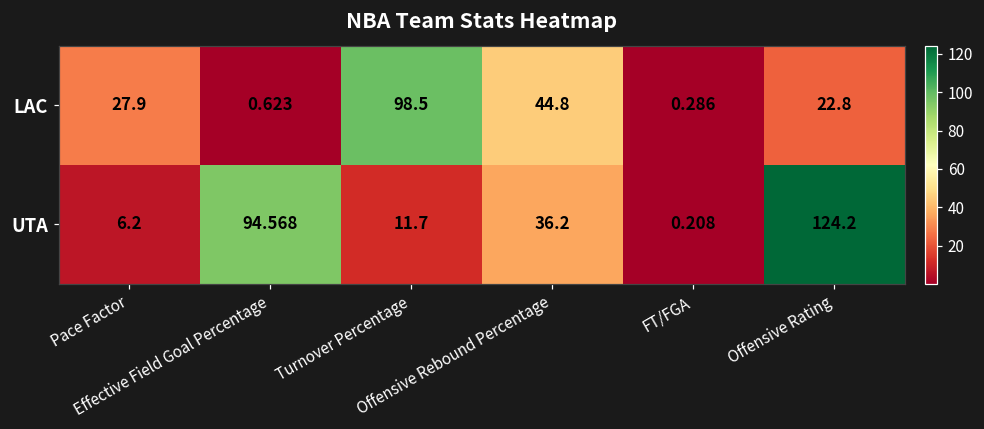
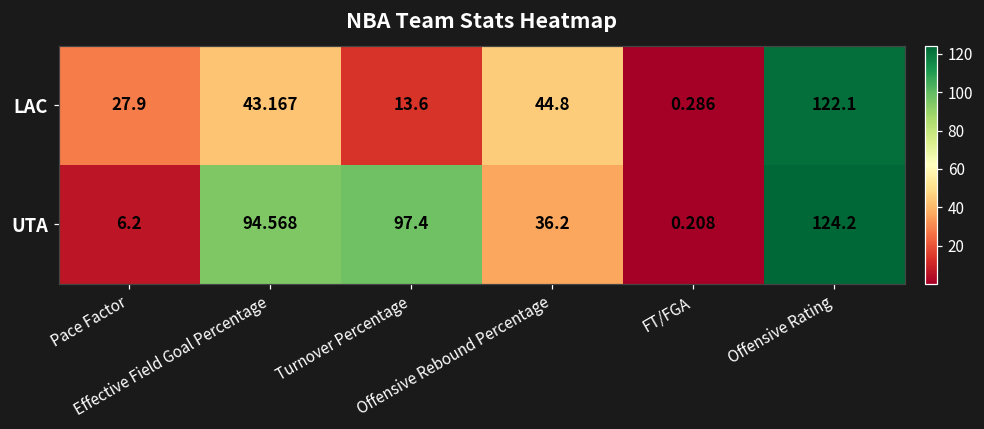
  {
    "LAC": {
      "Pace Factor": 27.9,
-     "Effective Field Goal Percentage": 0.623,
-     "Turnover Percentage": 98.5,
+     "Effective Field Goal Percentage": 43.167,
+     "Turnover Percentage": 13.6,
      "Offensive Rebound Percentage": 44.8,
      "FT/FGA": 0.286,
-     "Offensive Rating": 22.8
+     "Offensive Rating": 122.1
    },
    "UTA": {
      "Pace Factor": 6.2,
      "Effective Field Goal Percentage": 94.568,
-     "Turnover Percentage": 11.7,
+     "Turnover Percentage": 97.4,
      "Offensive Rebound Percentage": 36.2,
      "FT/FGA": 0.208,
      "Offensive Rating": 124.2
    }
  }
